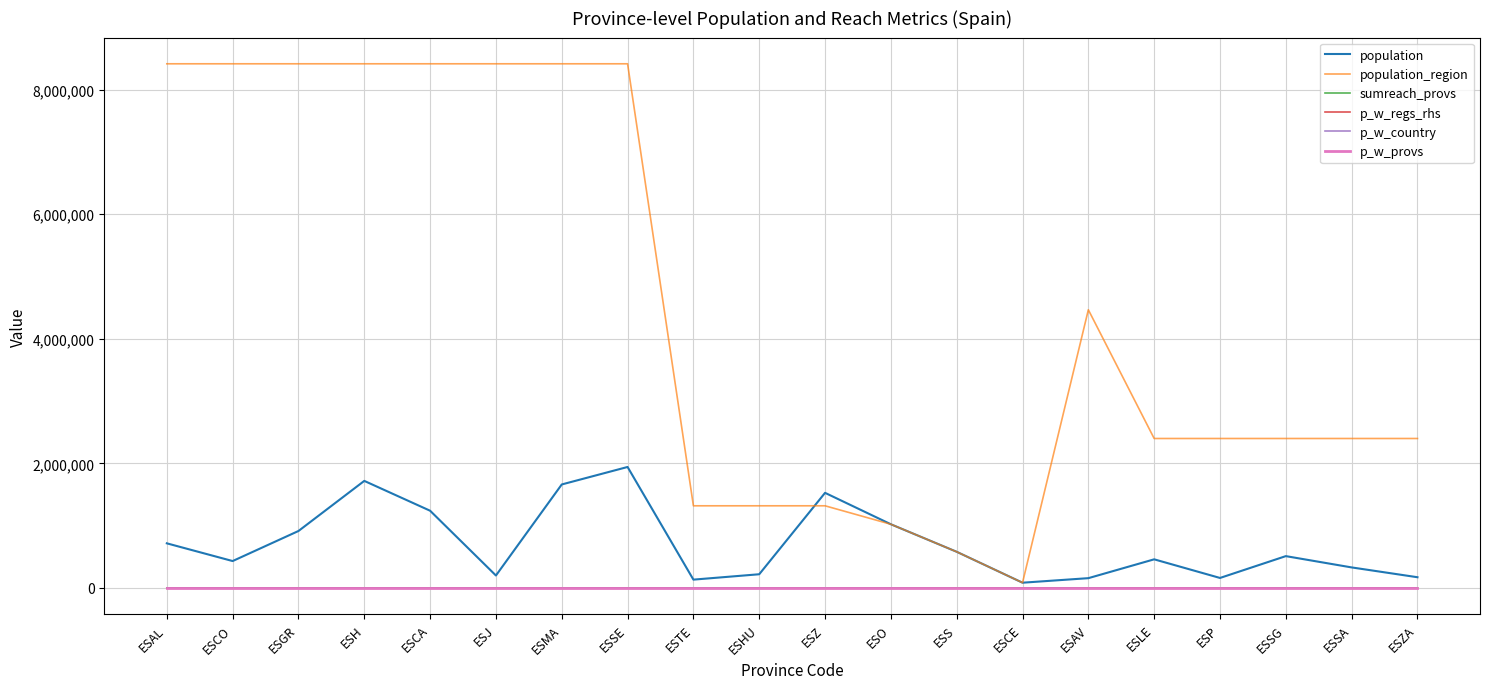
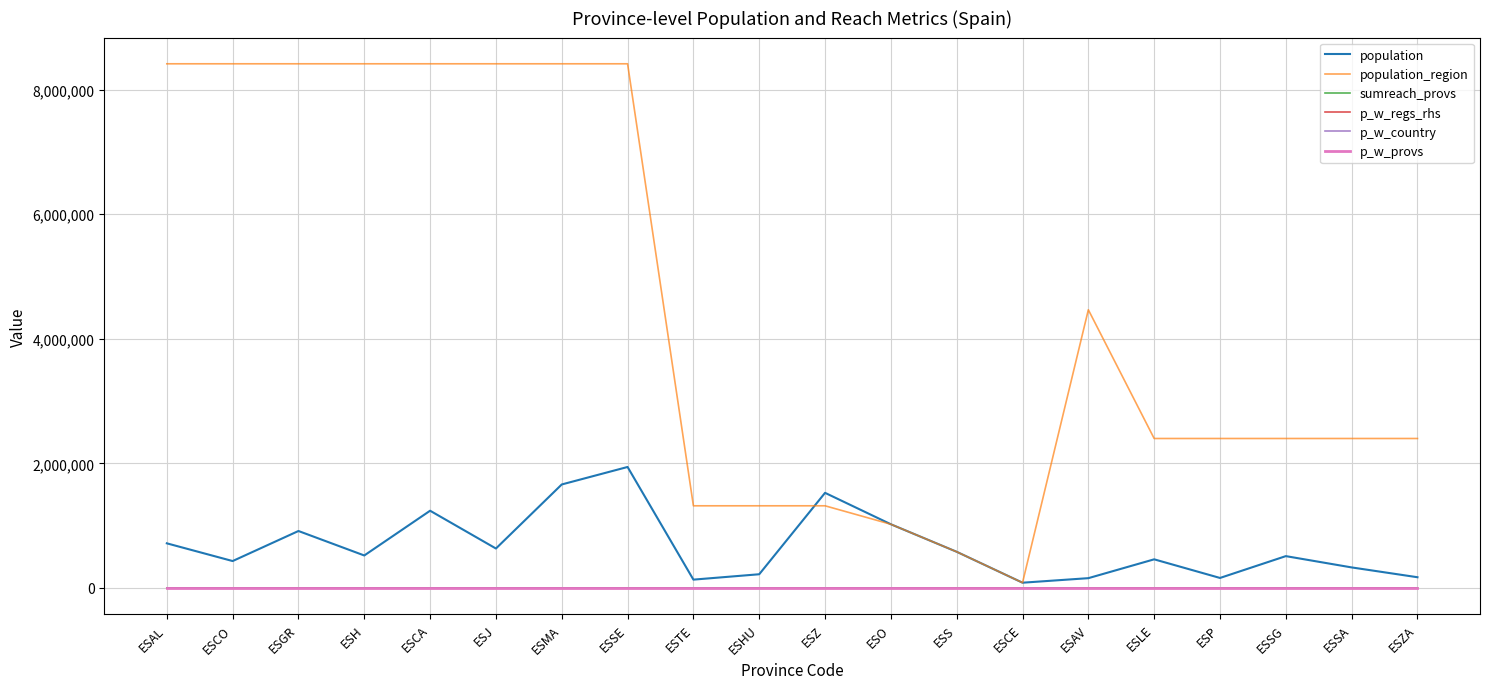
  {
    "population": {
      "ESAL": "700,000",
      "ESCO": "400,000",
      "ESGR": "900,000",
-     "ESH": "1,700,000",
+     "ESH": "500,000",
      "ESCA": "1,200,000",
-     "ESJ": "200,000",
+     "ESJ": "600,000",
      "ESMA": "1,700,000",
      "ESSE": "1,900,000",
      "ESTE": "100,000",
      "ESHU": "200,000",
      "ESZ": "1,500,000",
      "ESAV": "200,000",
      "ESLE": "500,000",
      "ESP": "200,000",
      "ESSG": "500,000",
      "ESSA": "300,000",
      "ESZA": "200,000"
    },
    "population_region": {
      "ESAL": "8,400,000",
      "ESCO": "8,400,000",
      "ESGR": "8,400,000",
      "ESH": "8,400,000",
      "ESCA": "8,400,000",
      "ESJ": "8,400,000",
      "ESMA": "8,400,000",
      "ESSE": "8,400,000",
      "ESTE": "1,300,000",
      "ESHU": "1,300,000",
      "ESZ": "1,300,000",
      "ESAV": "4,500,000",
      "ESLE": "2,400,000",
      "ESP": "2,400,000",
      "ESSG": "2,400,000",
      "ESSA": "2,400,000",
      "ESZA": "2,400,000"
    },
    "p_w_provs": {
      "ESAL": "0",
      "ESCO": "0",
      "ESGR": "0",
      "ESH": "0",
      "ESCA": "0",
      "ESJ": "0",
      "ESMA": "0",
      "ESSE": "0",
      "ESTE": "0",
      "ESHU": "0",
      "ESZ": "0",
      "ESO": "0",
      "ESS": "0",
      "ESCE": "0",
      "ESAV": "0",
      "ESLE": "0",
      "ESP": "0",
      "ESSG": "0",
      "ESSA": "0",
      "ESZA": "0"
    }
  }
